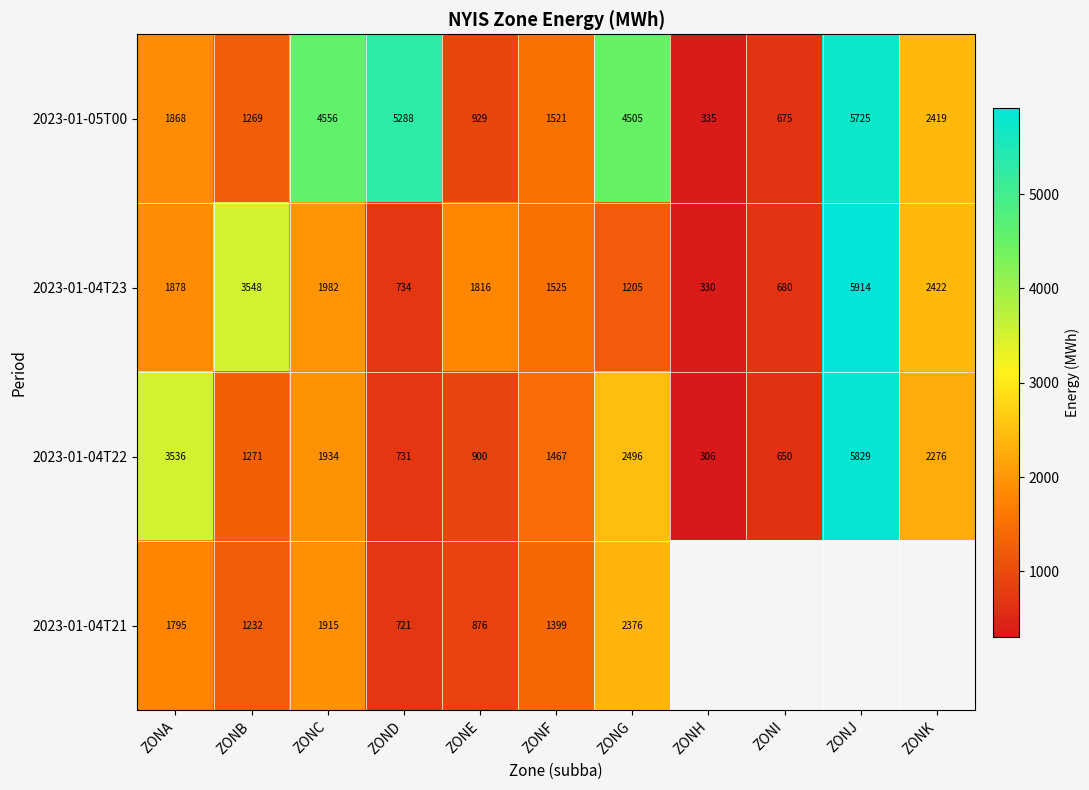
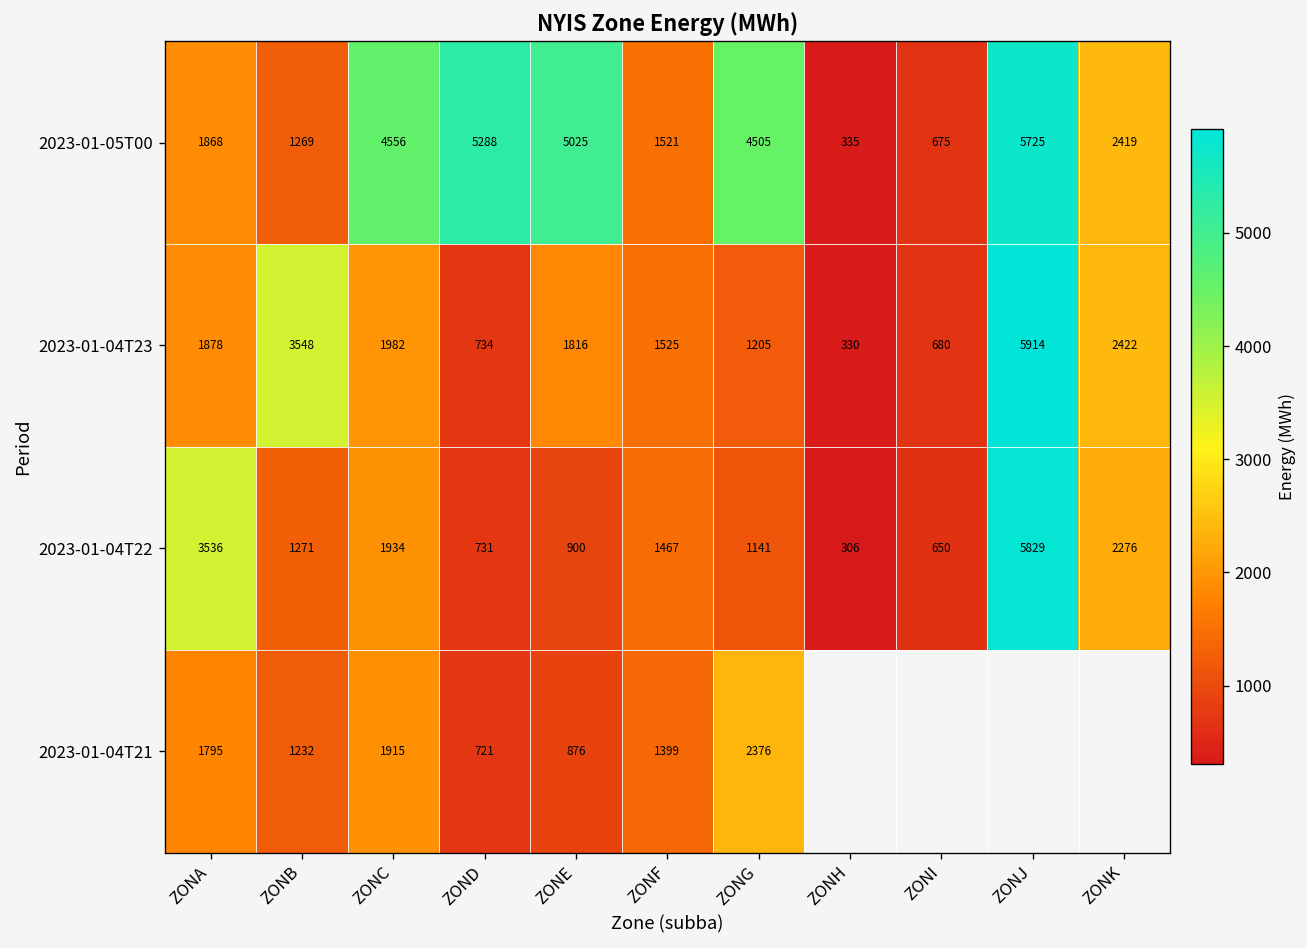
  {
    "2023-01-05T00": {
      "ZONA": 1868,
      "ZONB": 1269,
      "ZONC": 4556,
      "ZOND": 5288,
-     "ZONE": 929,
+     "ZONE": 5025,
      "ZONF": 1521,
      "ZONG": 4505,
      "ZONH": 335,
      "ZONI": 675,
      "ZONJ": 5725,
      "ZONK": 2419
    },
    "2023-01-04T23": {
      "ZONA": 1878,
      "ZONB": 3548,
      "ZONC": 1982,
      "ZOND": 734,
      "ZONE": 1816,
      "ZONF": 1525,
      "ZONG": 1205,
      "ZONH": 330,
      "ZONI": 680,
      "ZONJ": 5914,
      "ZONK": 2422
    },
    "2023-01-04T22": {
      "ZONA": 3536,
      "ZONB": 1271,
      "ZONC": 1934,
      "ZOND": 731,
      "ZONE": 900,
      "ZONF": 1467,
-     "ZONG": 2496,
+     "ZONG": 1141,
      "ZONH": 306,
      "ZONI": 650,
      "ZONJ": 5829,
      "ZONK": 2276
    },
    "2023-01-04T21": {
      "ZONA": 1795,
      "ZONB": 1232,
      "ZONC": 1915,
      "ZOND": 721,
      "ZONE": 876,
      "ZONF": 1399,
      "ZONG": 2376
    }
  }
